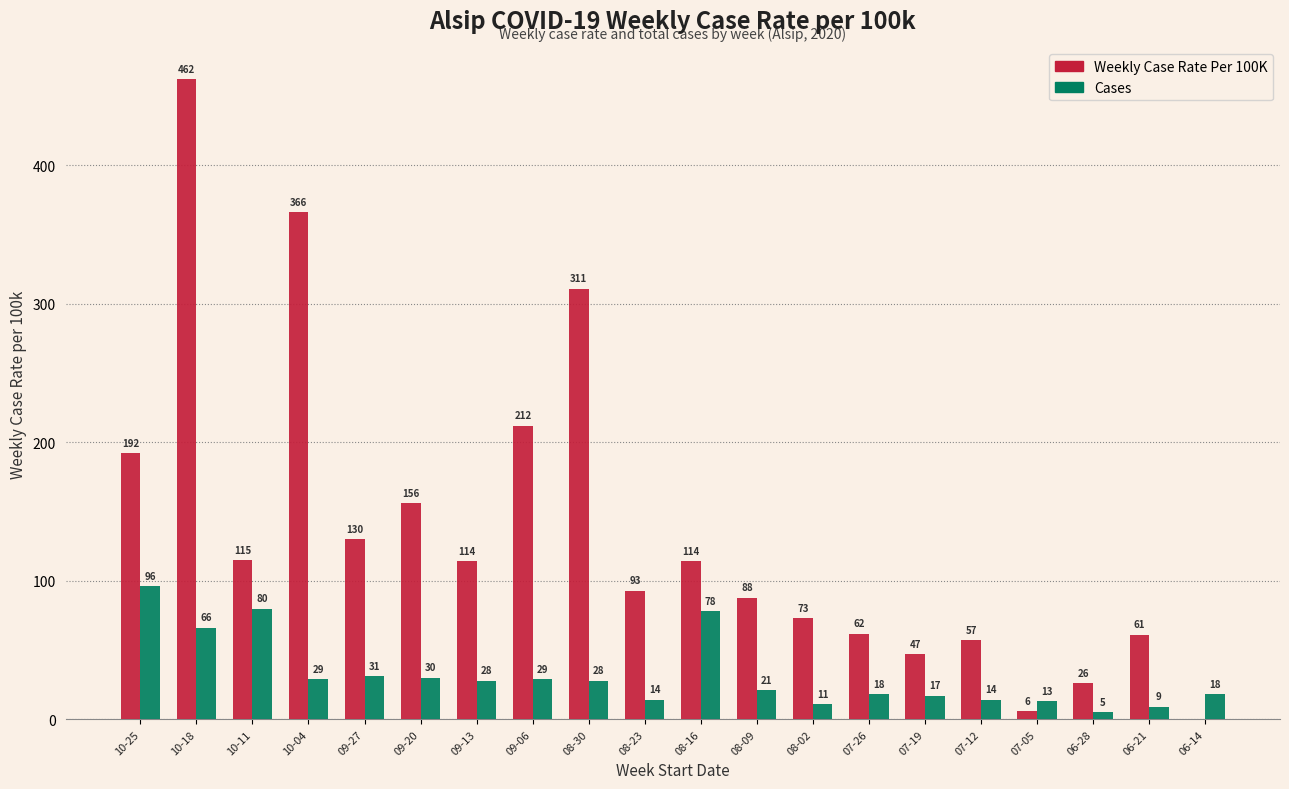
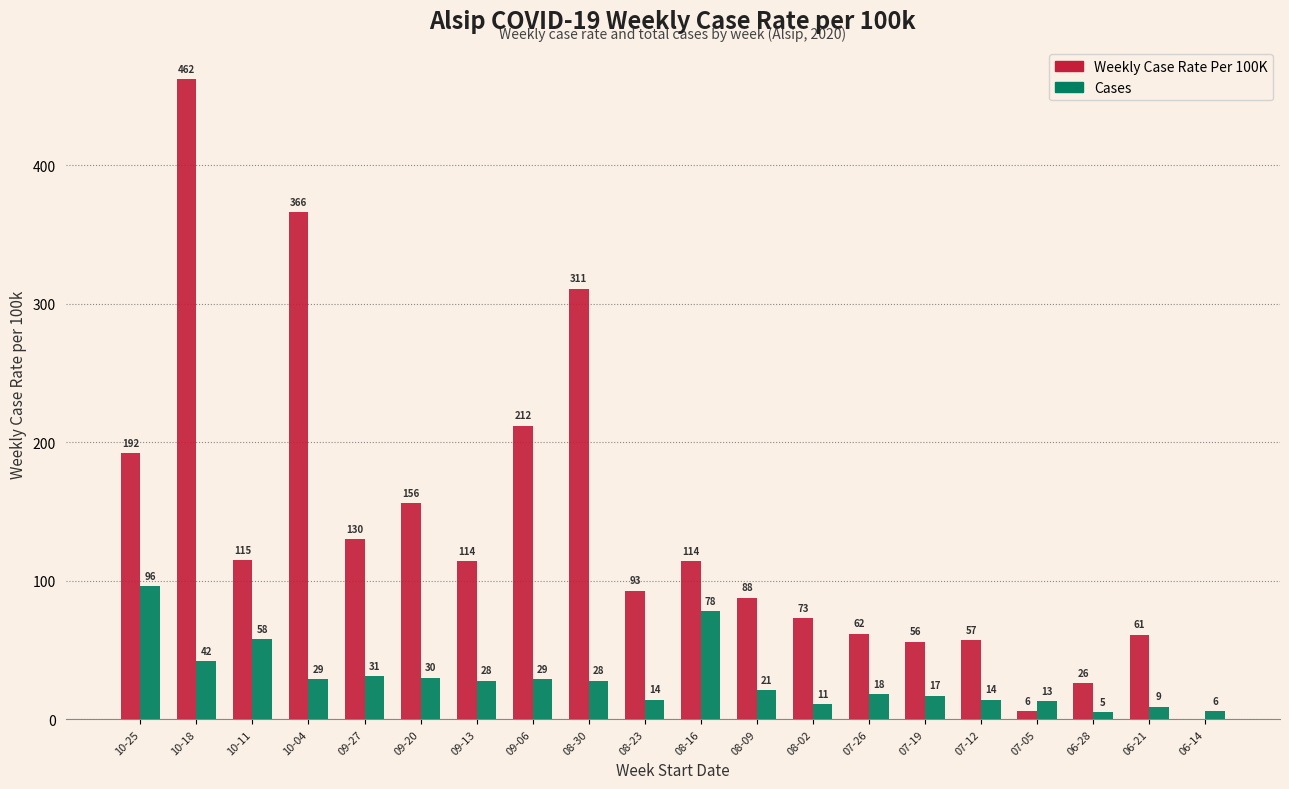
  {
    "Weekly Case Rate Per 100K": {
      "10-25": 192,
      "10-18": 462,
      "10-11": 115,
      "10-04": 366,
      "09-27": 130,
      "09-20": 156,
      "09-13": 114,
      "09-06": 212,
      "08-30": 311,
      "08-23": 93,
      "08-16": 114,
      "08-09": 88,
      "08-02": 73,
      "07-26": 62,
-     "07-19": 47,
+     "07-19": 56,
      "07-12": 57,
      "07-05": 6,
      "06-28": 26,
      "06-21": 61
    },
    "Cases": {
      "10-25": 96,
-     "10-18": 66,
-     "10-11": 80,
+     "10-18": 42,
+     "10-11": 58,
      "10-04": 29,
      "09-27": 31,
      "09-20": 30,
      "09-13": 28,
      "09-06": 29,
      "08-30": 28,
      "08-23": 14,
      "08-16": 78,
      "08-09": 21,
      "08-02": 11,
      "07-26": 18,
      "07-19": 17,
      "07-12": 14,
      "07-05": 13,
      "06-28": 5,
      "06-21": 9,
-     "06-14": 18
+     "06-14": 6
    }
  }
